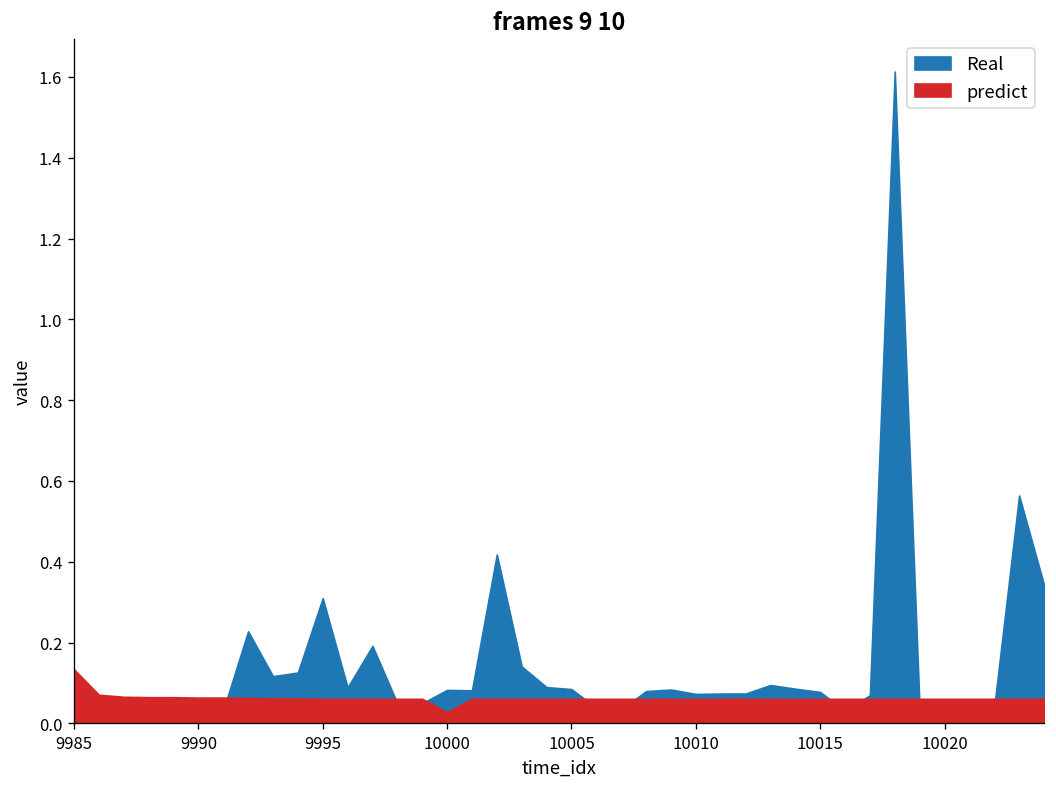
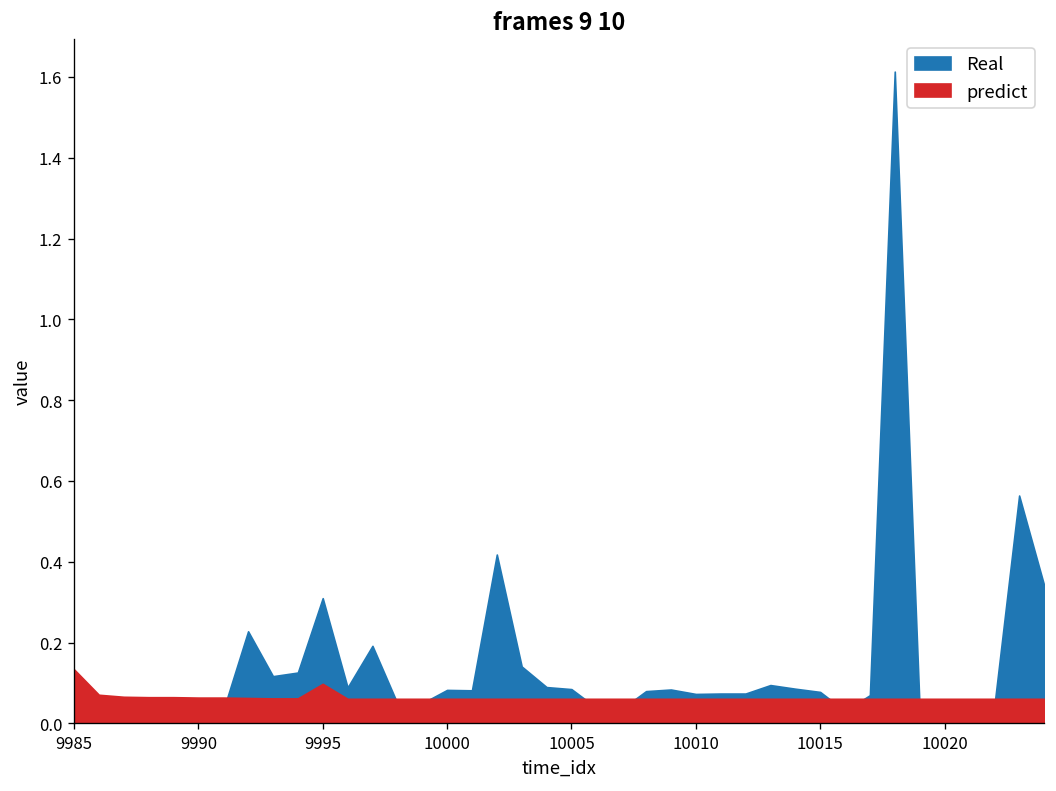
  {
    "Real": {
      "9995": 0.31,
      "10000": 0.08,
      "10005": 0.09,
      "10010": 0.07,
      "10015": 0.08
    },
    "predict": {
      "9985": 0.13,
      "9990": 0.06,
-     "9995": 0.06,
-     "10000": 0.03,
+     "9995": 0.10,
+     "10000": 0.06,
      "10005": 0.06,
      "10010": 0.06,
      "10015": 0.06,
      "10020": 0.06
    }
  }
